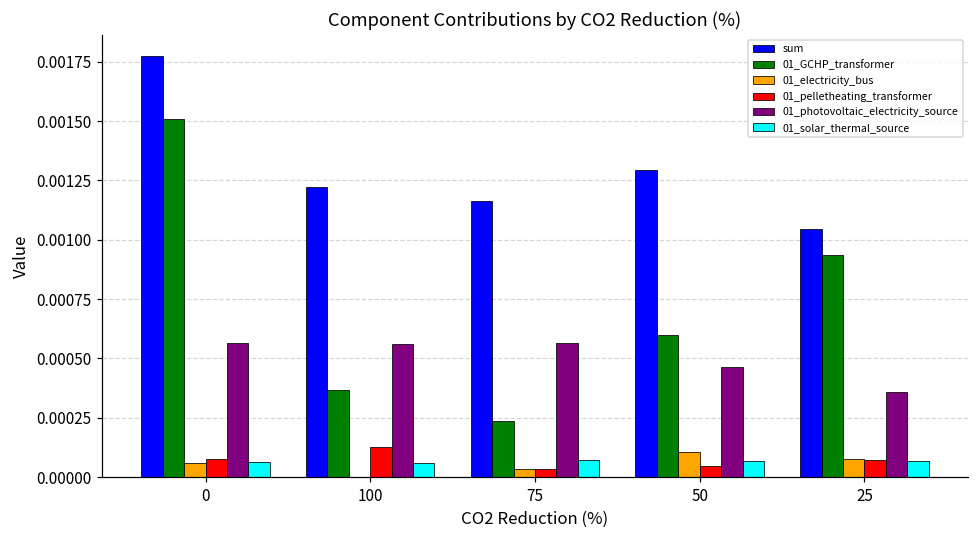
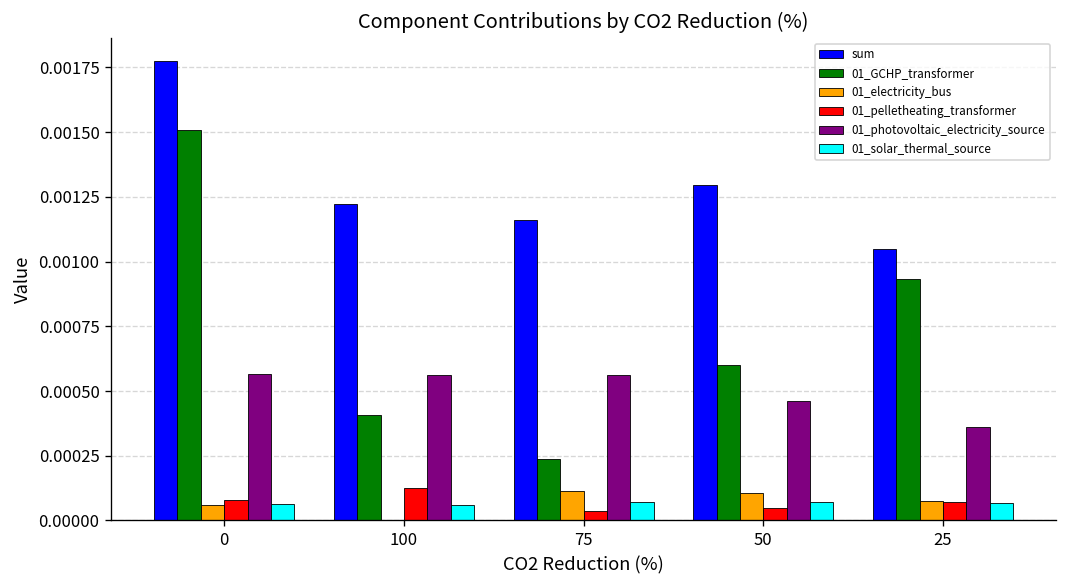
  {
    "sum": {
      "0": 0.00178,
      "100": 0.00122,
      "75": 0.00116,
      "50": 0.00130,
      "25": 0.00105
    },
    "01_GCHP_transformer": {
      "0": 0.00151,
-     "100": 0.00037,
+     "100": 0.00041,
      "75": 0.00024,
      "50": 0.00060,
      "25": 0.00093
    },
    "01_electricity_bus": {
      "0": 0.00006,
      "100": 0.00000,
-     "75": 0.00003,
+     "75": 0.00012,
      "50": 0.00011,
      "25": 0.00008
    },
    "01_pelletheating_transformer": {
      "0": 0.00008,
      "100": 0.00013,
      "75": 0.00003,
      "50": 0.00005,
      "25": 0.00007
    },
    "01_photovoltaic_electricity_source": {
      "0": 0.00057,
      "100": 0.00056,
      "75": 0.00056,
      "50": 0.00046,
      "25": 0.00036
    },
    "01_solar_thermal_source": {
      "0": 0.00007,
      "100": 0.00006,
      "75": 0.00007,
      "50": 0.00007,
      "25": 0.00007
    }
  }
